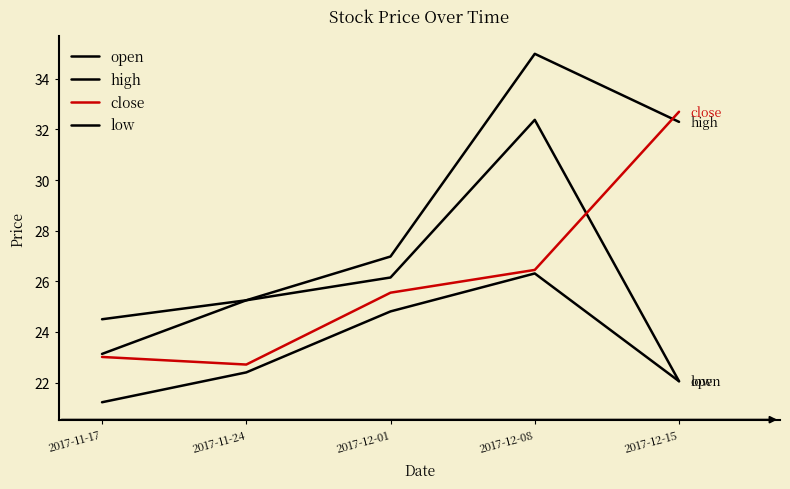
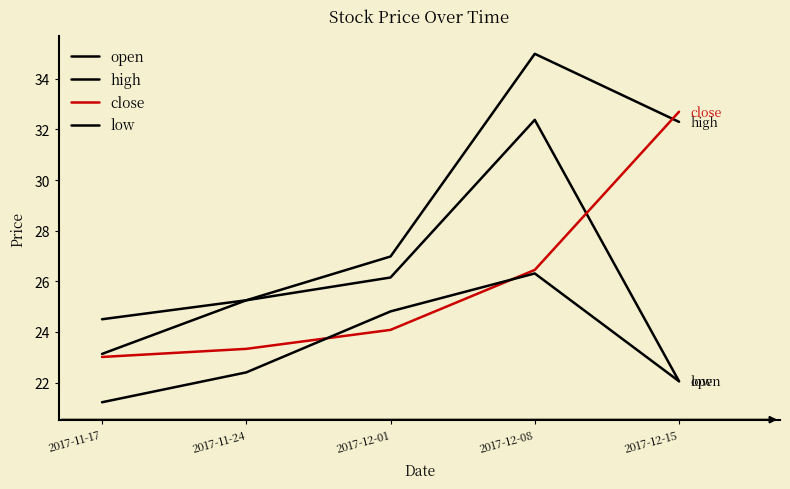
  {
    "close": {
      "2017-11-17": 23.0,
-     "2017-11-24": 22.7,
-     "2017-12-01": 25.6,
+     "2017-11-24": 23.3,
+     "2017-12-01": 24.1,
      "2017-12-08": 26.5,
      "2017-12-15": 32.7
    }
  }
